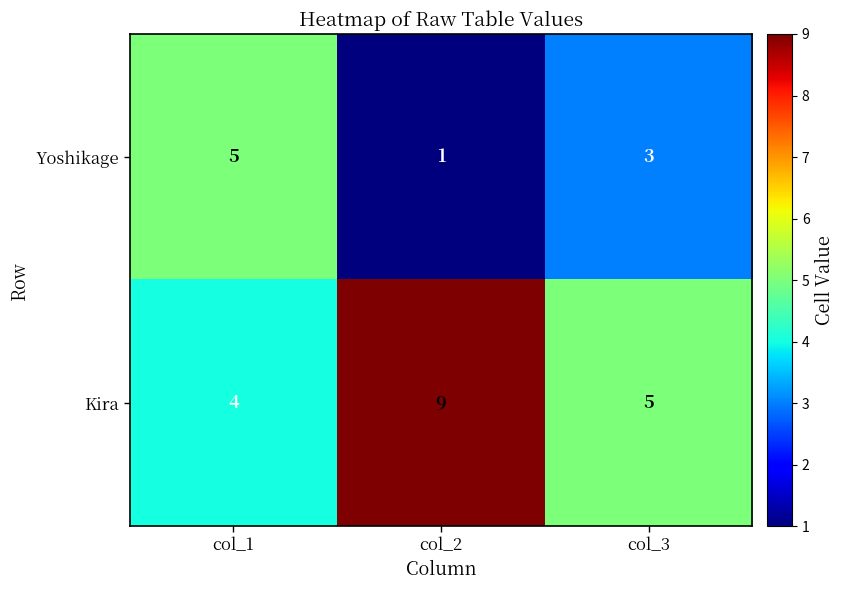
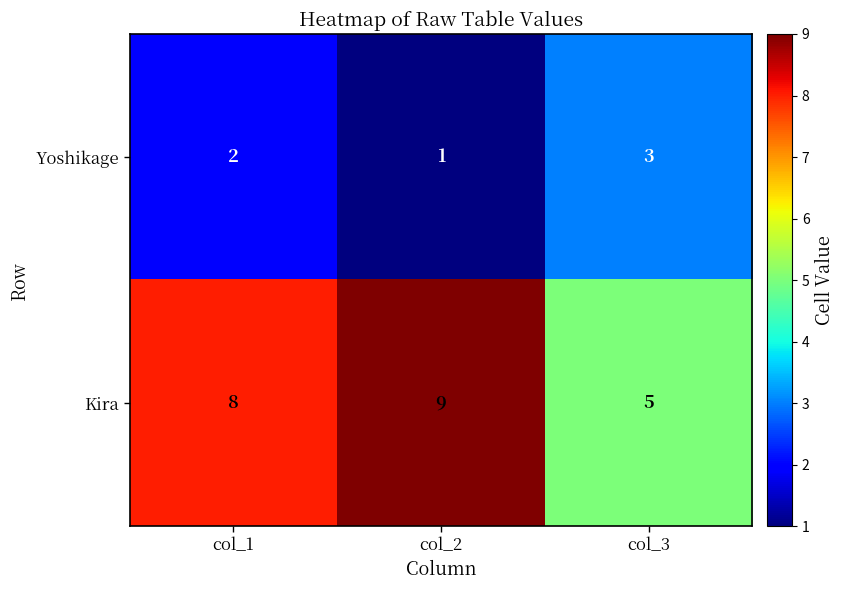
  {
    "Yoshikage": {
-     "col_1": 5,
+     "col_1": 2,
      "col_2": 1,
      "col_3": 3
    },
    "Kira": {
-     "col_1": 4,
+     "col_1": 8,
      "col_2": 9,
      "col_3": 5
    }
  }
